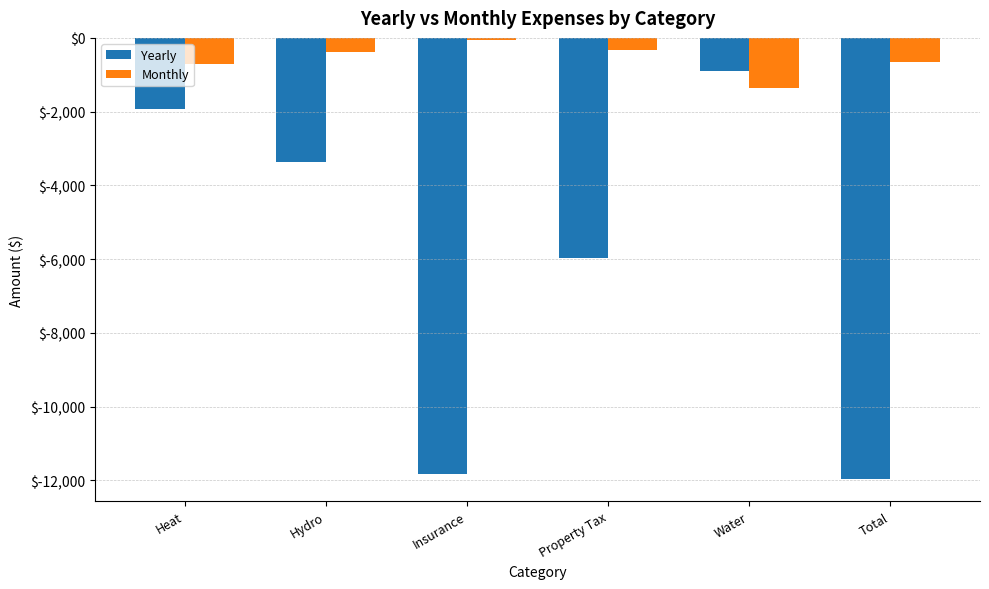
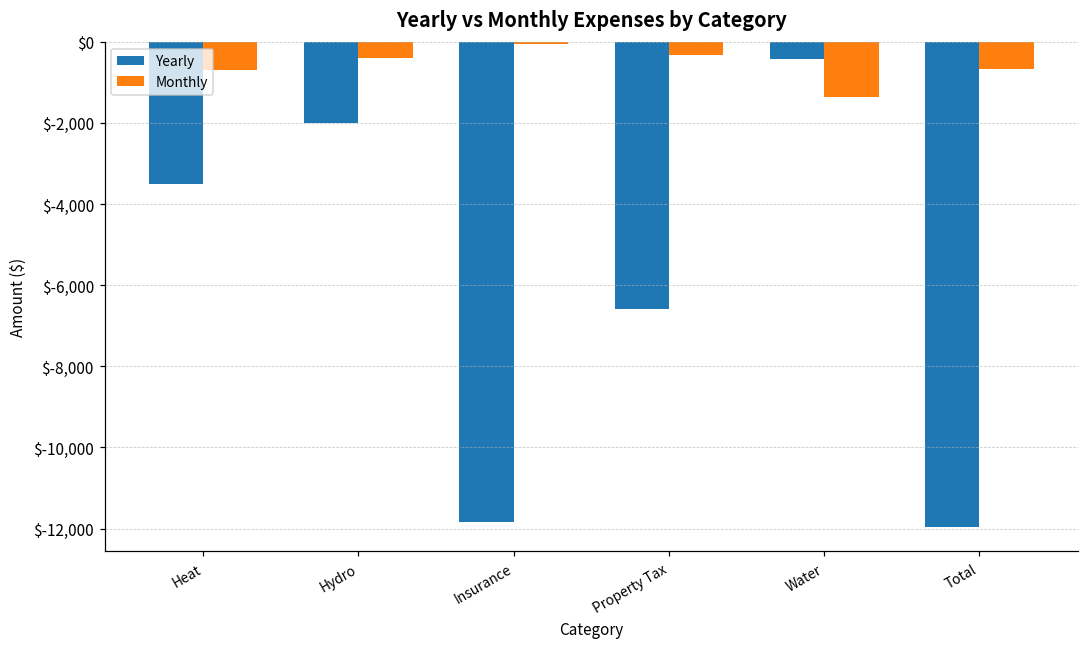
  {
    "Yearly": {
-     "Heat": "$-1,900",
-     "Hydro": "$-3,400",
+     "Heat": "$-3,500",
+     "Hydro": "$-2,000",
      "Insurance": "$-11,800",
-     "Property Tax": "$-6,000",
-     "Water": "$-900",
+     "Property Tax": "$-6,600",
+     "Water": "$-400",
      "Total": "$-12,000"
    },
    "Monthly": {
      "Heat": "$-700",
      "Hydro": "$-400",
      "Property Tax": "$-300",
      "Water": "$-1,400",
      "Total": "$-700"
    }
  }
